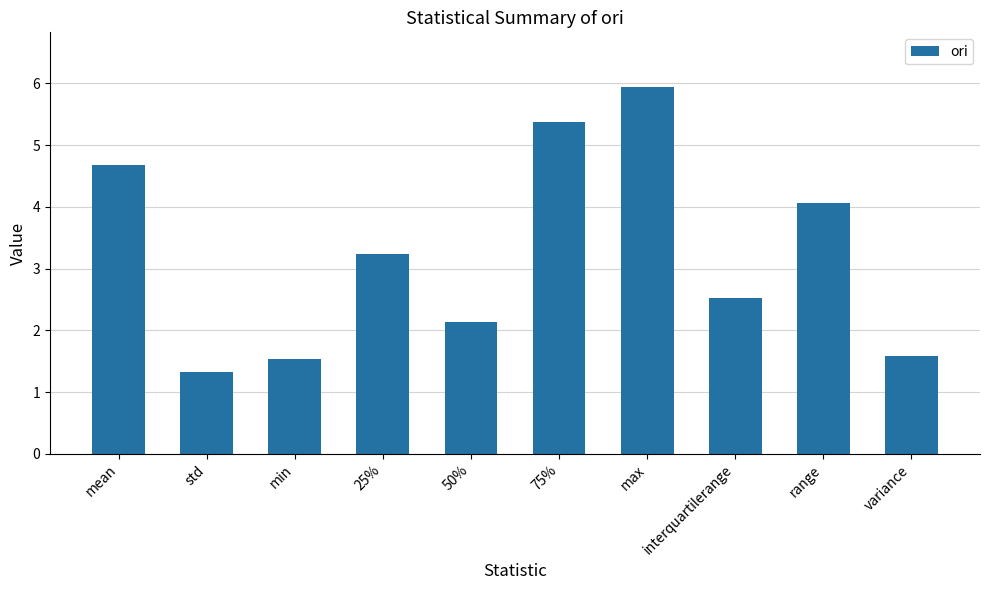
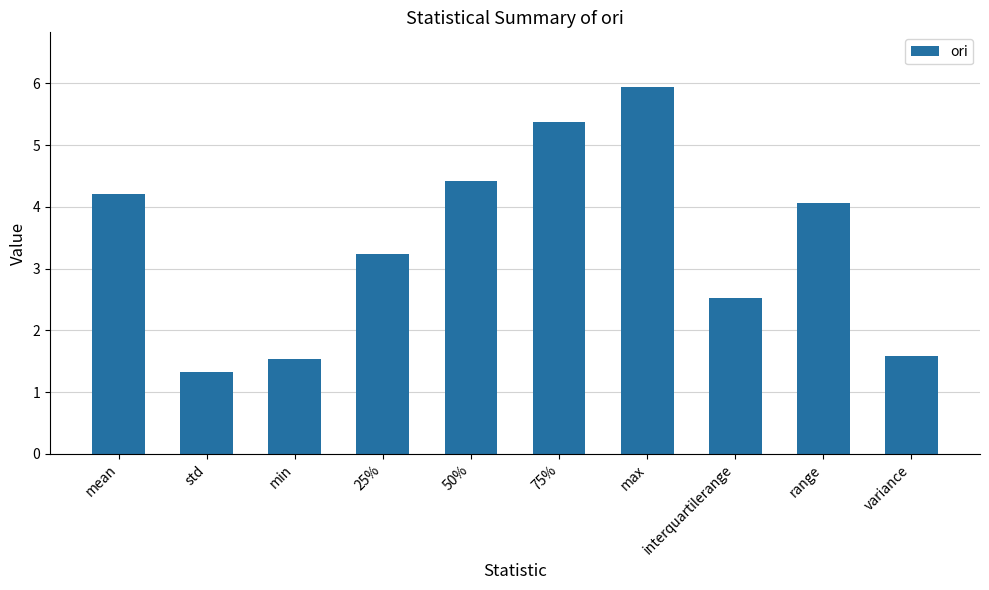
  {
-   "mean": 4.7,
+   "mean": 4.2,
    "std": 1.3,
    "min": 1.5,
    "25%": 3.2,
-   "50%": 2.1,
+   "50%": 4.4,
    "75%": 5.4,
    "max": 5.9,
    "interquartilerange": 2.5,
    "range": 4.1,
    "variance": 1.6
  }
